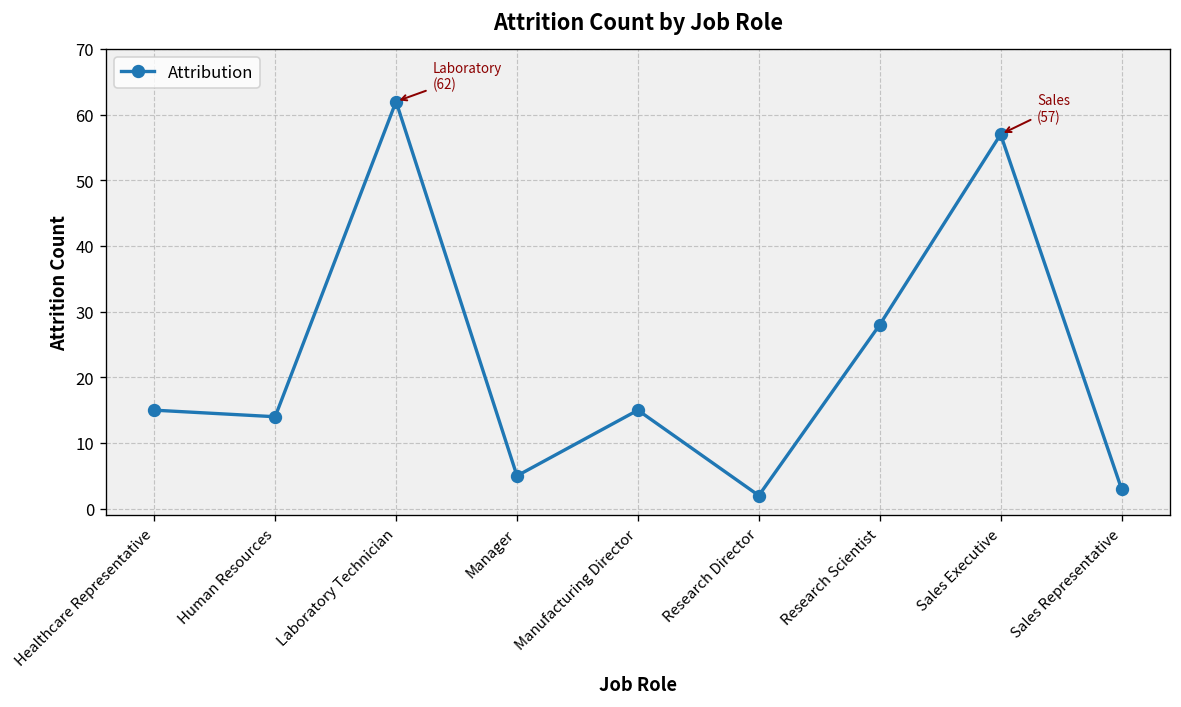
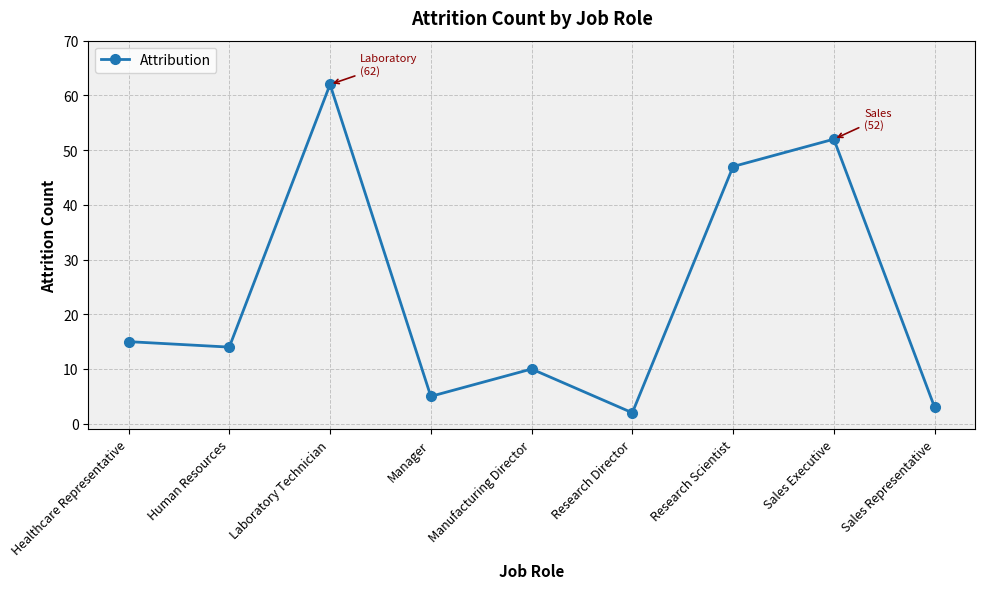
  {
    "Laboratory Technician": "(62)",
-   "Manufacturing Director": "15",
-   "Research Scientist": "28",
-   "Sales Executive": "(57)"
+   "Manufacturing Director": "10",
+   "Research Scientist": "47",
+   "Sales Executive": "(52)"
  }
